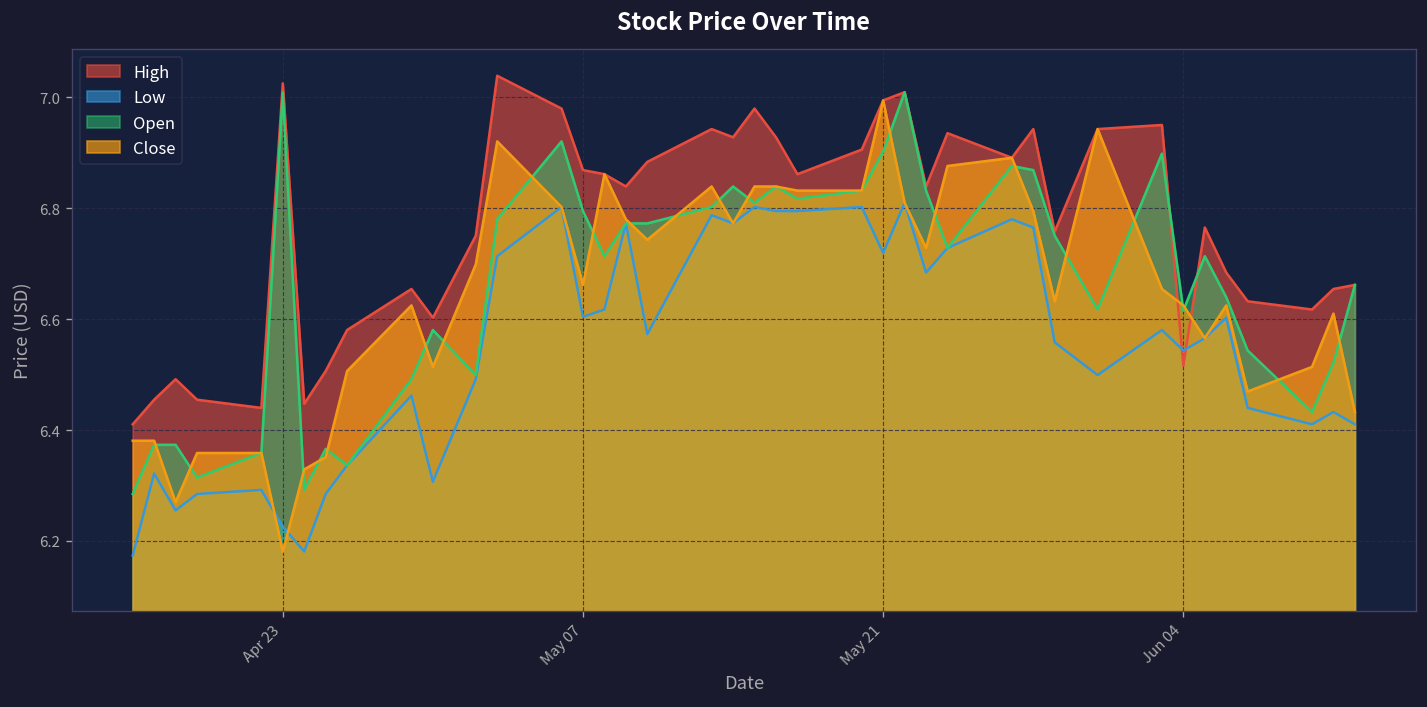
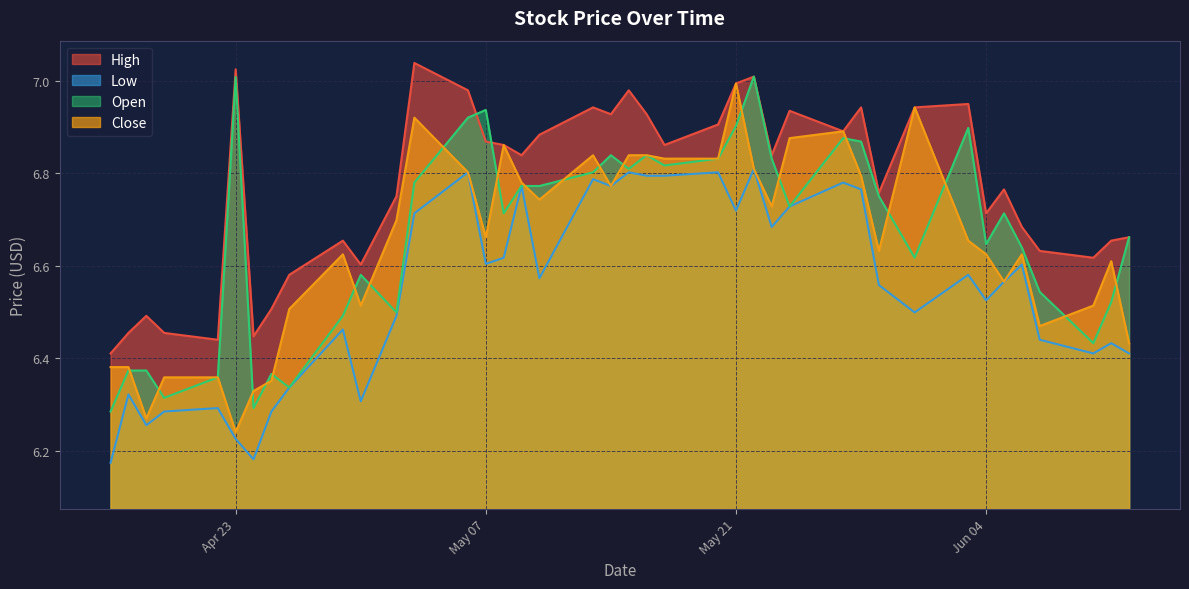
  {
    "High": {
      "Apr 23": 7.03,
      "May 07": 6.87,
-     "Jun 04": 6.52
+     "Jun 04": 6.71
    },
    "Low": {
      "Apr 23": 6.23,
      "May 07": 6.60,
      "May 21": 6.72,
-     "Jun 04": 6.54
+     "Jun 04": 6.53
    },
    "Open": {
      "Apr 23": 7.01,
-     "May 07": 6.79,
+     "May 07": 6.94,
      "May 21": 6.90,
-     "Jun 04": 6.62
+     "Jun 04": 6.65
    },
    "Close": {
-     "Apr 23": 6.18,
+     "Apr 23": 6.24,
      "May 07": 6.66,
      "Jun 04": 6.62
    }
  }
